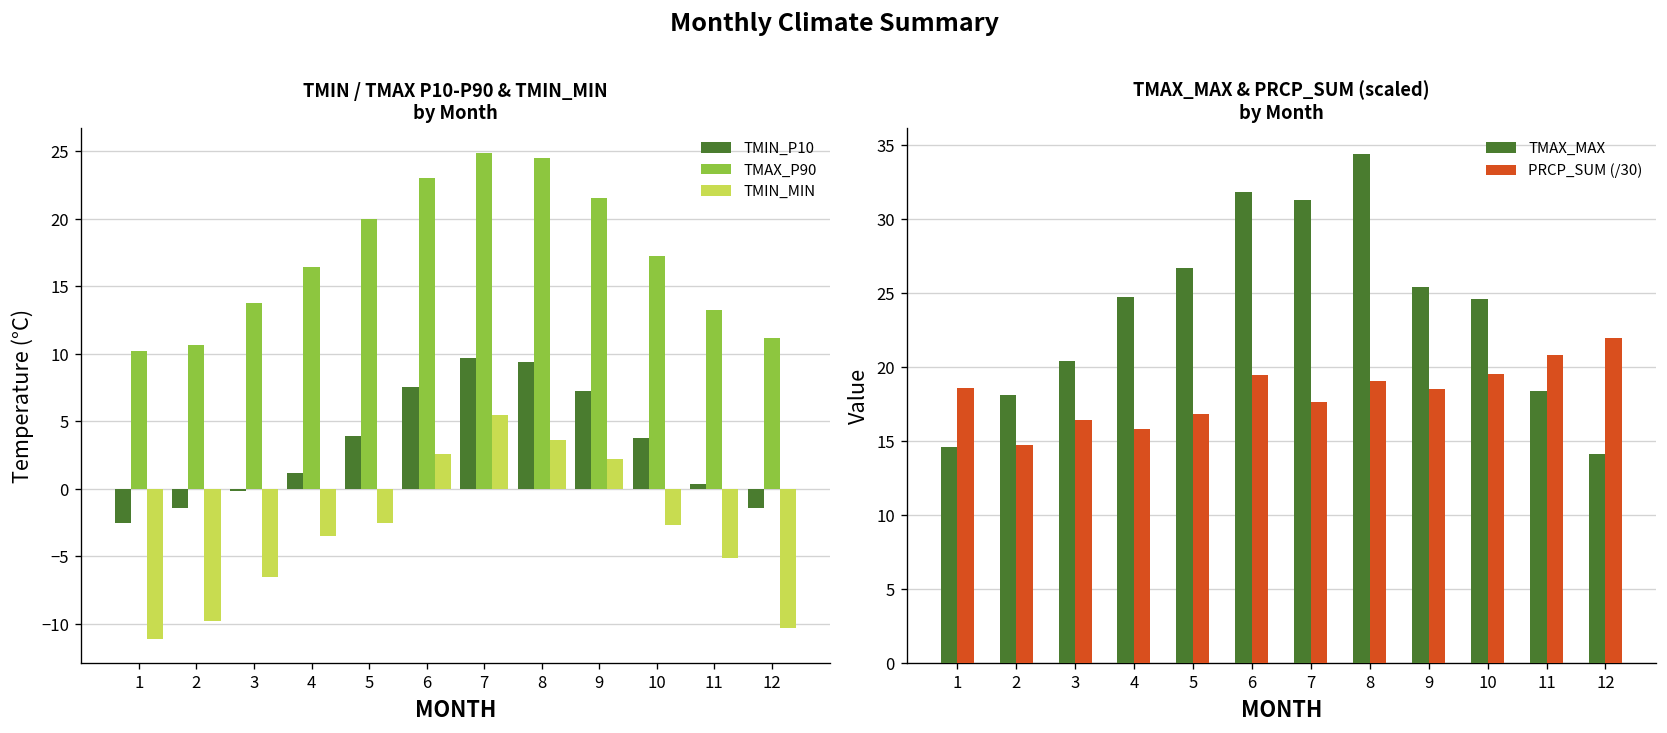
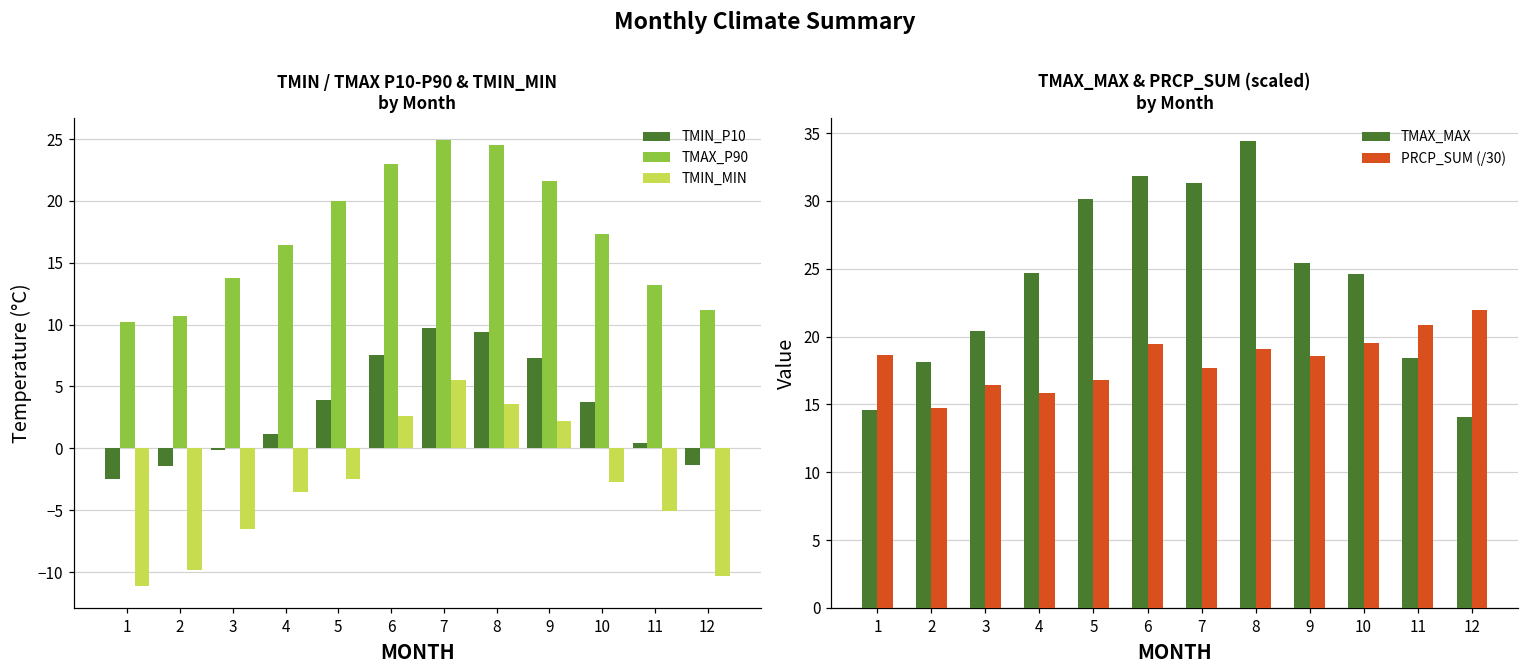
  {
    "TMIN / TMAX P10-P90 & TMIN_MIN by Month": {
      "TMIN_P10": {
        "1": -2.5,
        "2": -1.4,
        "4": 1.2,
        "5": 3.9,
        "6": 7.6,
        "7": 9.7,
        "8": 9.4,
        "9": 7.3,
        "10": 3.7,
        "11": 0.4,
        "12": -1.4
      },
      "TMAX_P90": {
        "1": 10.2,
        "2": 10.7,
        "3": 13.7,
        "4": 16.4,
        "5": 20.0,
        "6": 23.0,
        "7": 24.9,
        "8": 24.5,
        "9": 21.6,
        "10": 17.3,
        "11": 13.2,
        "12": 11.2
      },
      "TMIN_MIN": {
        "1": -11.1,
        "2": -9.8,
        "3": -6.5,
        "4": -3.5,
        "5": -2.5,
        "6": 2.6,
        "7": 5.5,
        "8": 3.6,
        "9": 2.2,
        "10": -2.7,
        "11": -5.1,
        "12": -10.3
      }
    },
    "TMAX_MAX & PRCP_SUM (scaled) by Month": {
      "TMAX_MAX": {
        "1": 14.6,
        "2": 18.1,
        "3": 20.4,
        "4": 24.7,
-       "5": 26.7,
+       "5": 30.1,
        "6": 31.8,
        "7": 31.3,
        "8": 34.4,
        "9": 25.4,
        "10": 24.6,
        "11": 18.4,
        "12": 14.1
      },
      "PRCP_SUM (/30)": {
        "1": 18.6,
        "2": 14.7,
        "3": 16.4,
        "4": 15.8,
        "5": 16.8,
        "6": 19.5,
        "7": 17.7,
        "8": 19.1,
        "9": 18.5,
        "10": 19.5,
        "11": 20.8,
        "12": 21.9
      }
    }
  }
